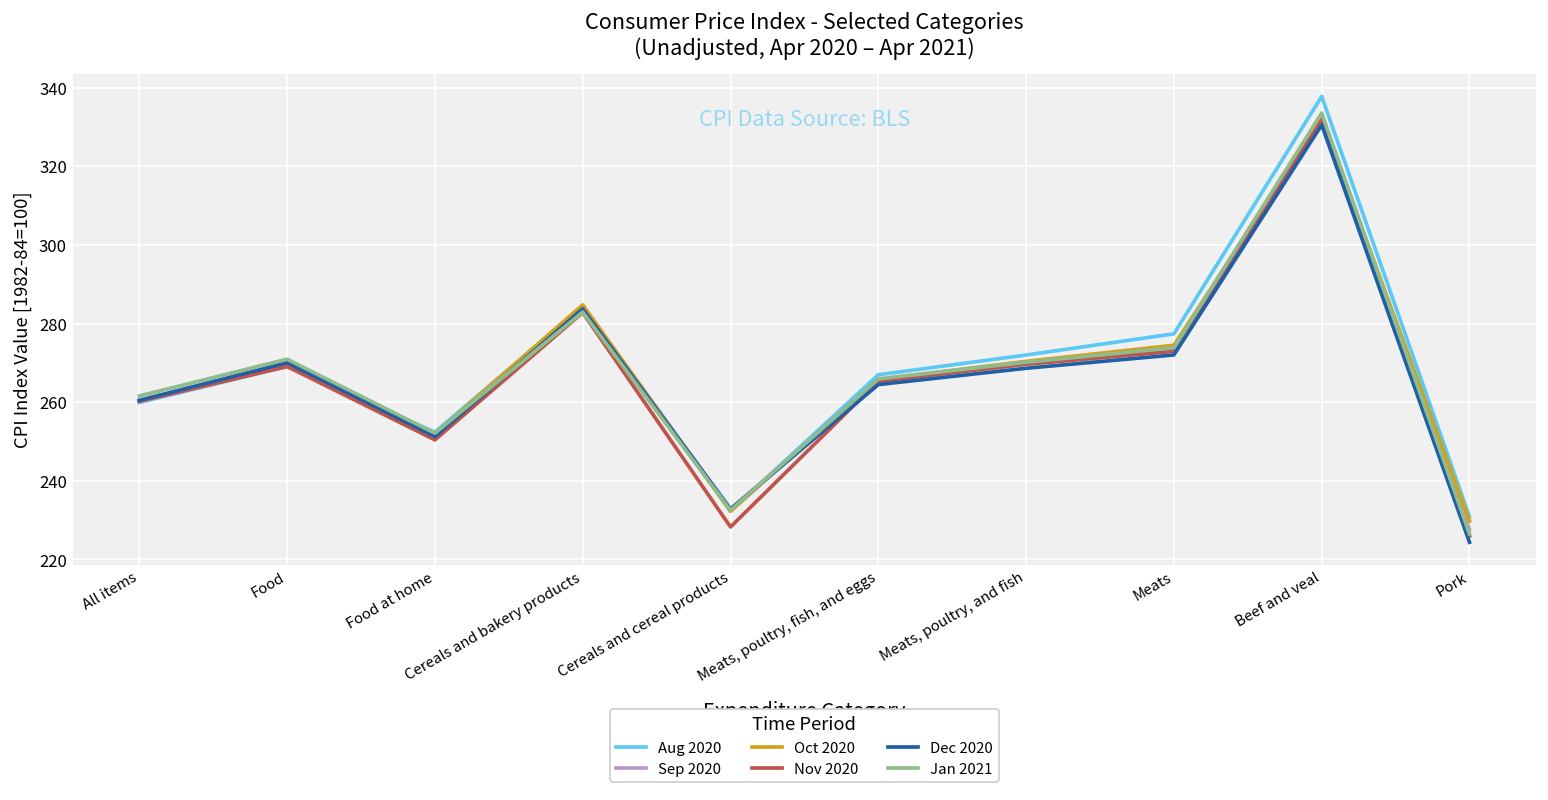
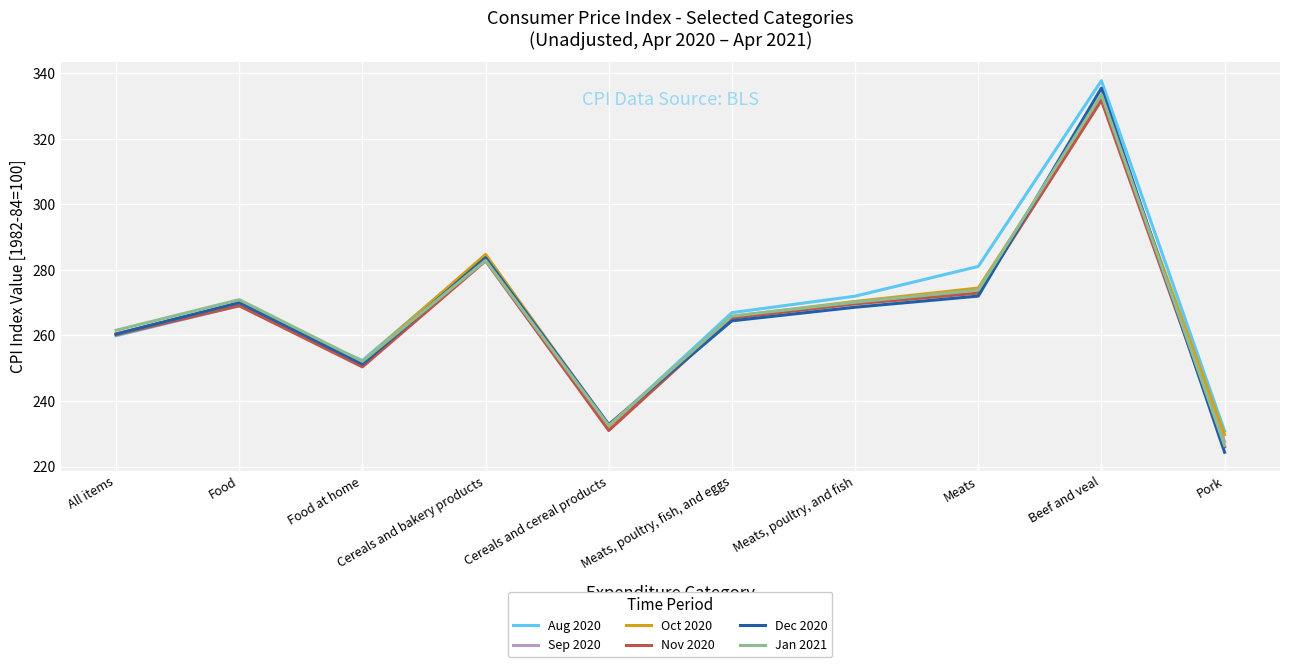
  {
    "Aug 2020": {
      "Meats, poultry, fish, and eggs": 267,
      "Meats, poultry, and fish": 272,
-     "Meats": 277,
+     "Meats": 281,
      "Beef and veal": 338,
      "Pork": 231
    },
    "Sep 2020": {
      "Pork": 228
    },
    "Oct 2020": {
      "Pork": 230
    },
    "Nov 2020": {
      "Food at home": 250,
-     "Cereals and cereal products": 228,
+     "Cereals and cereal products": 231,
      "Meats": 273
    },
    "Dec 2020": {
      "Meats, poultry, fish, and eggs": 264,
      "Meats, poultry, and fish": 269,
      "Meats": 272,
-     "Beef and veal": 331,
+     "Beef and veal": 336,
      "Pork": 224
    },
    "Jan 2021": {
      "All items": 262,
      "Food": 271
    }
  }
